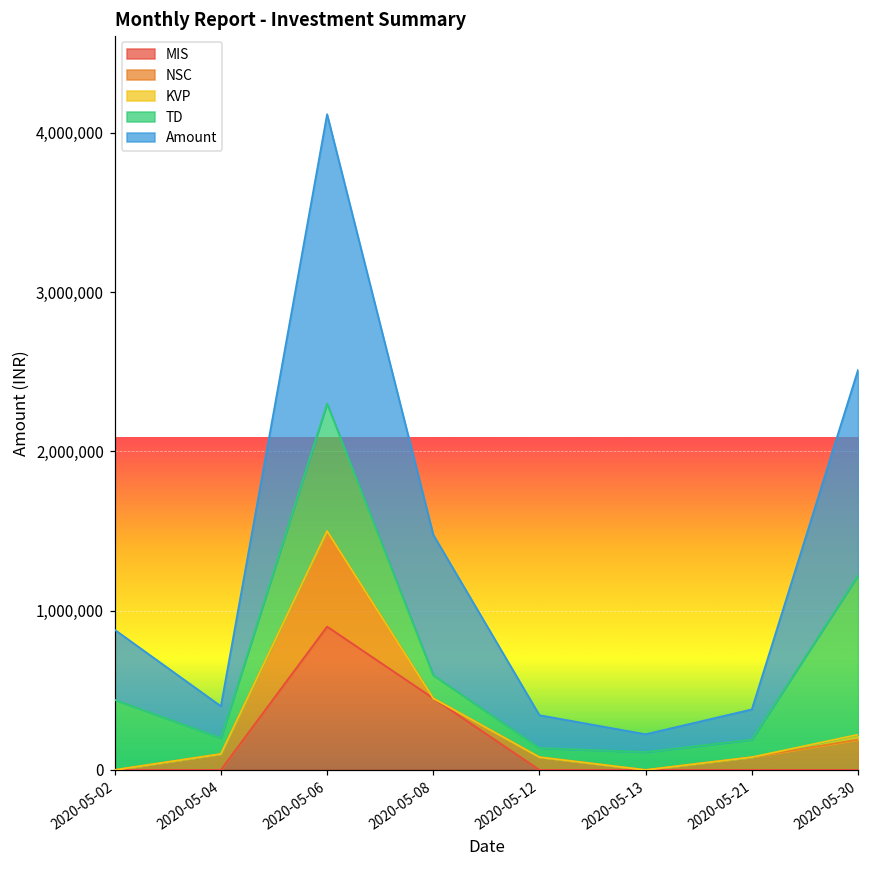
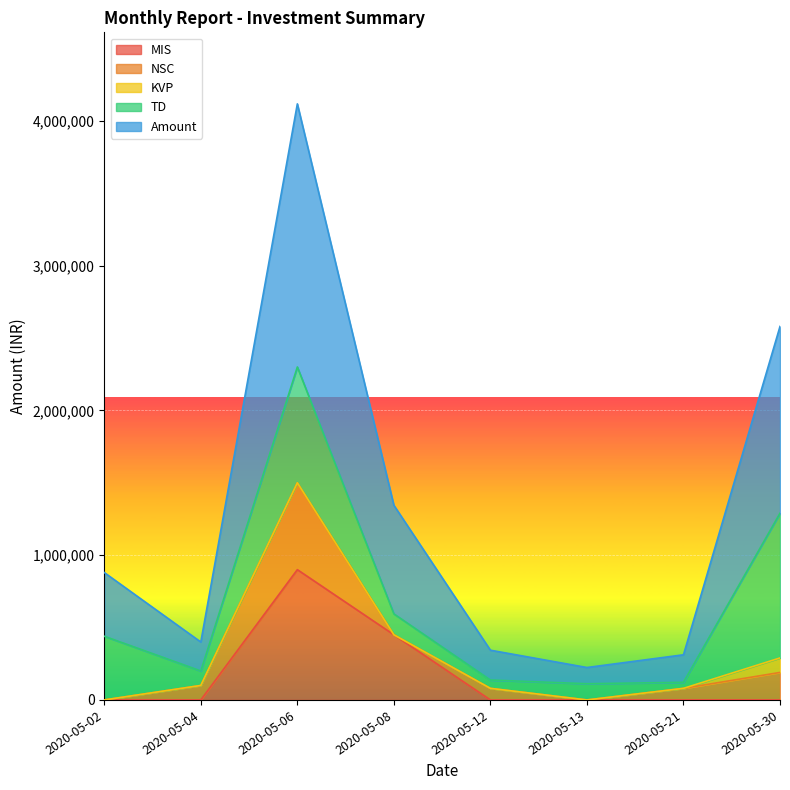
  {
    "KVP": {
-     "2020-05-30": "30,000"
+     "2020-05-30": "100,000"
    },
    "TD": {
      "2020-05-02": "440,000",
      "2020-05-04": "100,000",
      "2020-05-06": "800,000",
      "2020-05-08": "140,000",
      "2020-05-12": "60,000",
      "2020-05-13": "110,000",
-     "2020-05-21": "110,000",
+     "2020-05-21": "40,000",
      "2020-05-30": "1,000,000"
    },
    "Amount": {
      "2020-05-02": "440,000",
      "2020-05-04": "200,000",
      "2020-05-06": "1,820,000",
-     "2020-05-08": "880,000",
+     "2020-05-08": "750,000",
      "2020-05-12": "210,000",
      "2020-05-13": "110,000",
      "2020-05-21": "190,000",
      "2020-05-30": "1,290,000"
    }
  }
